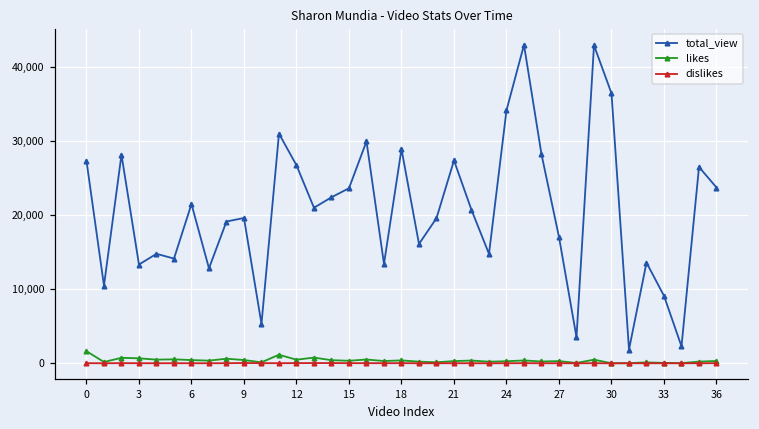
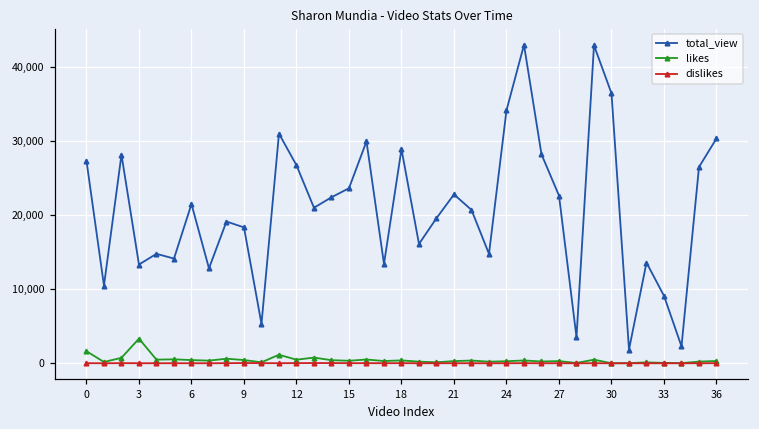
  {
    "total_view": {
      "0": "27,000",
      "3": "13,000",
      "6": "21,000",
-     "9": "20,000",
+     "9": "18,000",
      "12": "27,000",
      "15": "24,000",
      "18": "29,000",
-     "21": "27,000",
+     "21": "23,000",
      "24": "34,000",
-     "27": "17,000",
+     "27": "23,000",
      "30": "36,000",
      "33": "9,000",
-     "36": "24,000"
+     "36": "30,000"
    },
    "likes": {
      "0": "2,000",
-     "3": "1,000",
+     "3": "3,000",
      "6": "0",
      "9": "0",
      "12": "0"
    },
    "dislikes": {
      "0": "0",
      "3": "0",
      "6": "0",
      "9": "0",
      "12": "0"
    }
  }
